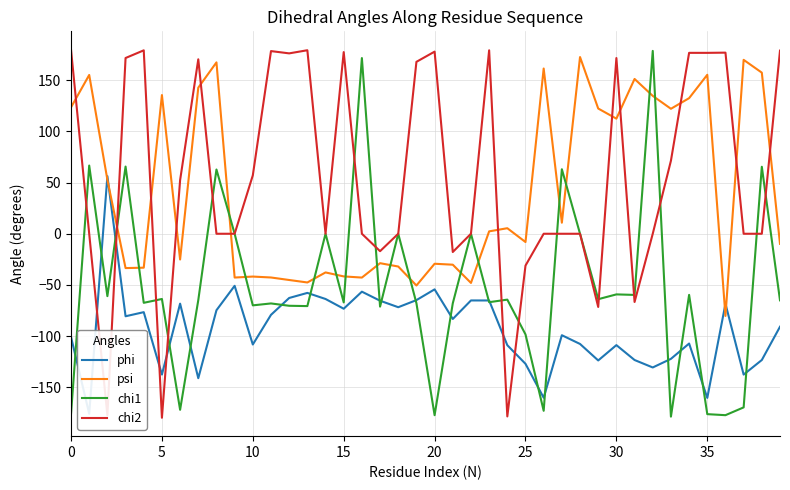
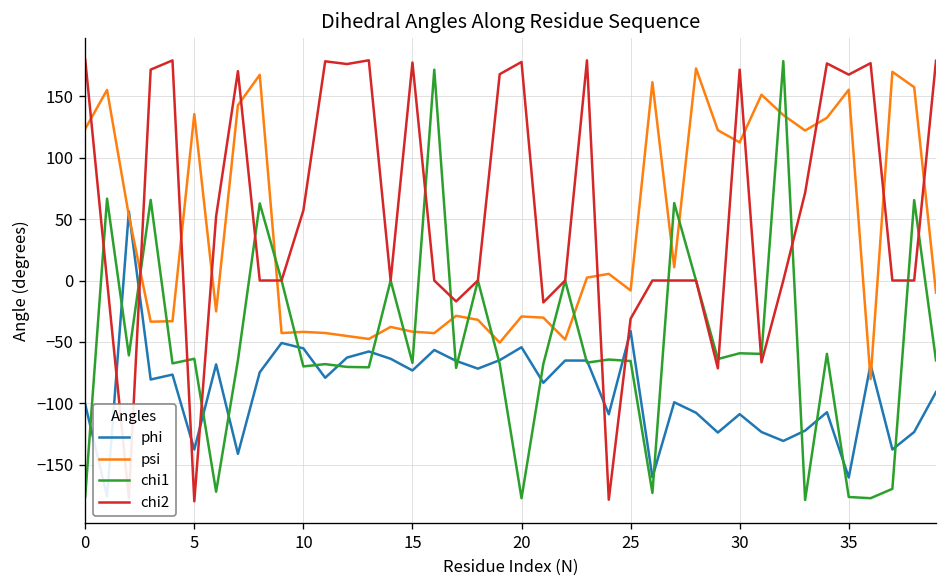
  {
    "phi": {
      "0": -101,
      "5": -137,
-     "10": -108,
+     "10": -55,
      "15": -73,
      "20": -54,
-     "25": -127,
+     "25": -41,
      "30": -109,
      "35": -160
    },
    "psi": {
      "0": 123,
      "5": 135,
      "10": -42,
      "15": -42,
      "20": -29,
      "25": -8,
      "30": 112,
      "35": 155
    },
    "chi1": {
      "0": -176,
      "5": -64,
      "10": -70,
      "15": -67,
      "20": -177,
-     "25": -98,
+     "25": -65,
      "30": -59,
      "35": -176
    },
    "chi2": {
      "0": 180,
      "5": -180,
      "10": 57,
      "15": 177,
      "20": 178,
      "25": -31,
      "30": 172,
-     "35": 177
+     "35": 167
    }
  }
